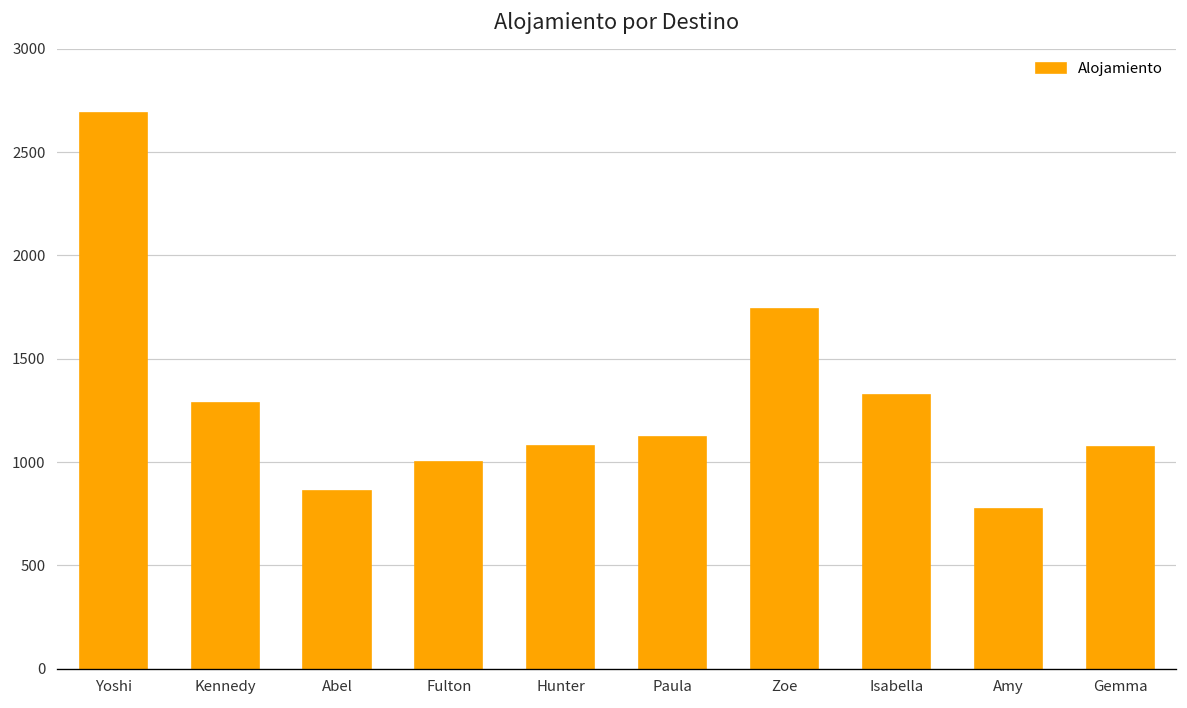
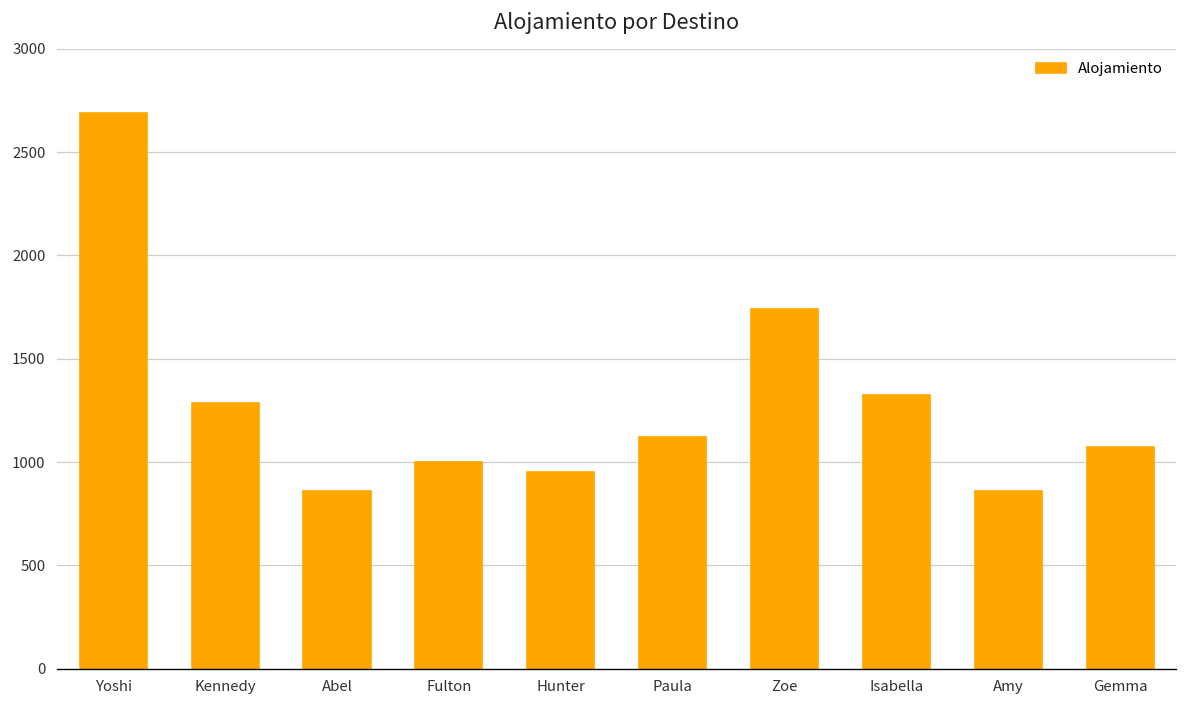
  {
    "Yoshi": 2690,
    "Kennedy": 1290,
    "Abel": 860,
    "Fulton": 1000,
-   "Hunter": 1080,
+   "Hunter": 950,
    "Paula": 1120,
    "Zoe": 1740,
    "Isabella": 1330,
-   "Amy": 770,
+   "Amy": 860,
    "Gemma": 1070
  }
